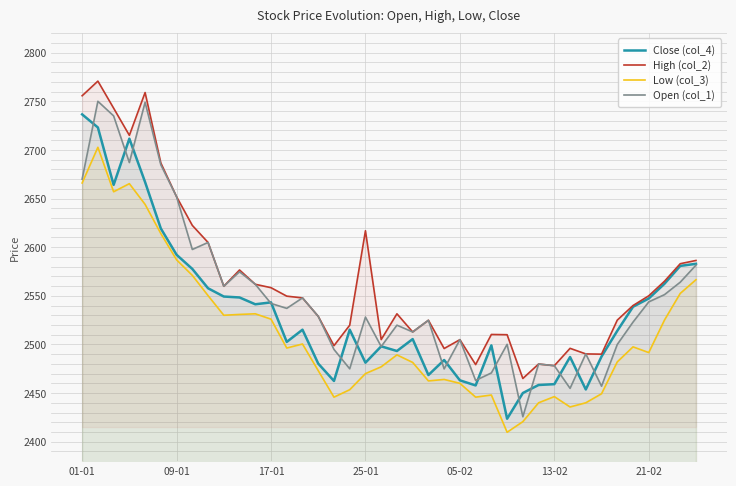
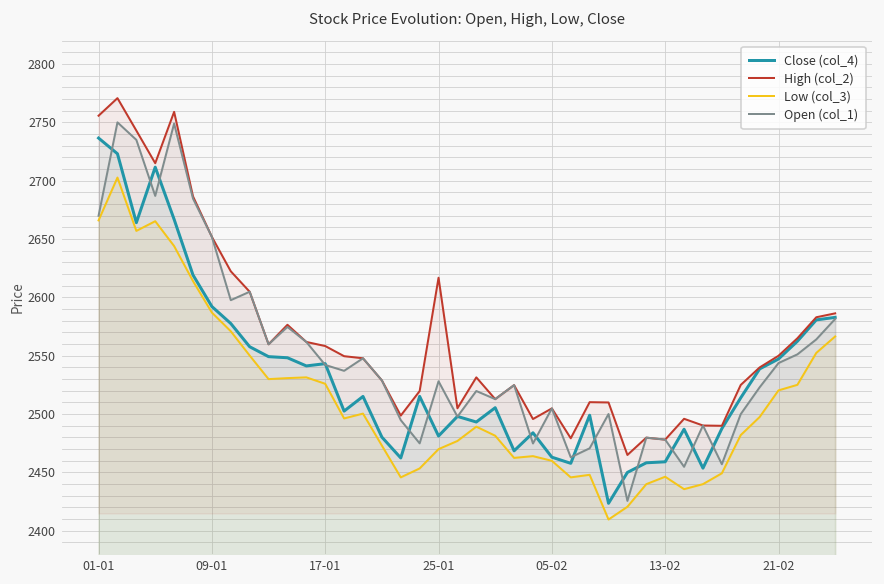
  {
    "Close (col_4)": {
      "01-01": 2740,
      "09-01": 2590,
      "25-01": 2480,
      "05-02": 2460,
      "13-02": 2460,
      "21-02": 2550
    },
    "High (col_2)": {
      "01-01": 2760,
      "17-01": 2560,
      "25-01": 2620,
      "21-02": 2550
    },
    "Low (col_3)": {
      "01-01": 2670,
      "09-01": 2590,
      "17-01": 2530,
      "25-01": 2470,
      "05-02": 2460,
      "13-02": 2450,
-     "21-02": 2490
+     "21-02": 2520
    },
    "Open (col_1)": {
      "01-01": 2670,
      "25-01": 2530,
      "21-02": 2540
    }
  }
